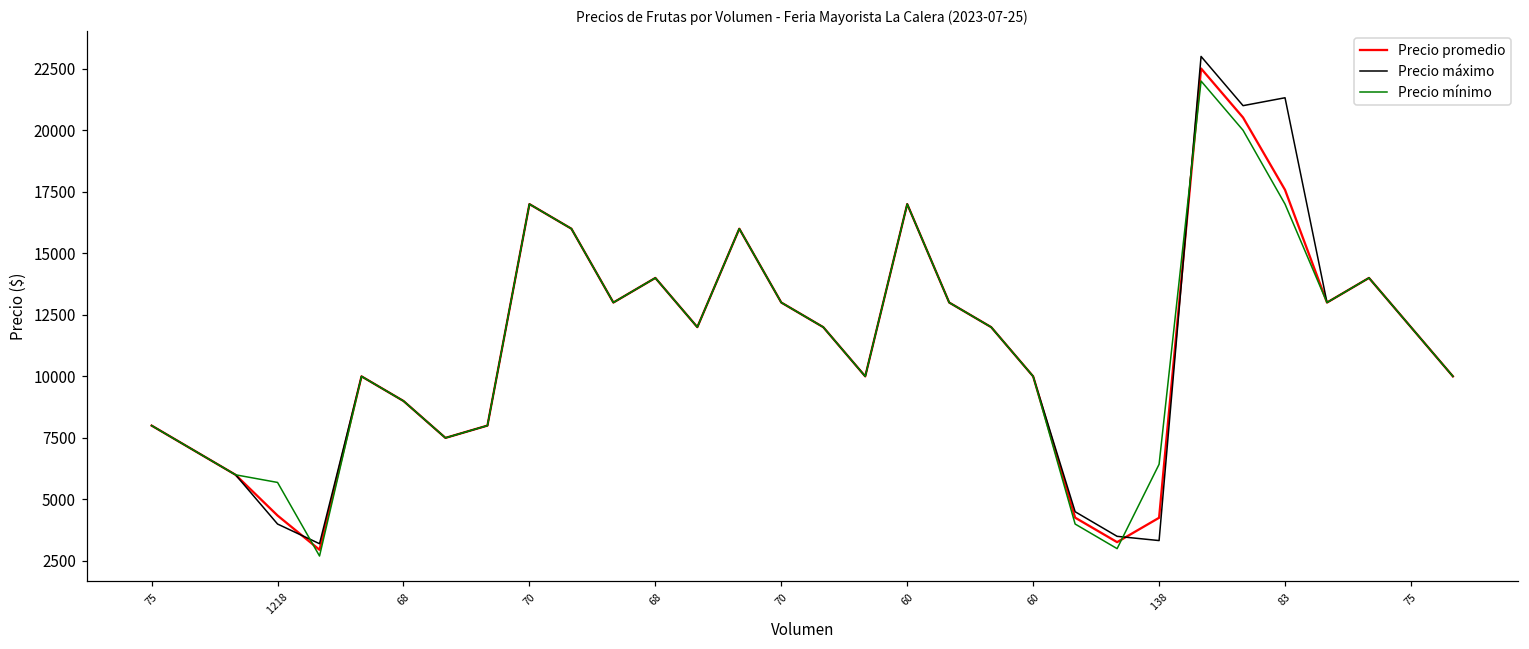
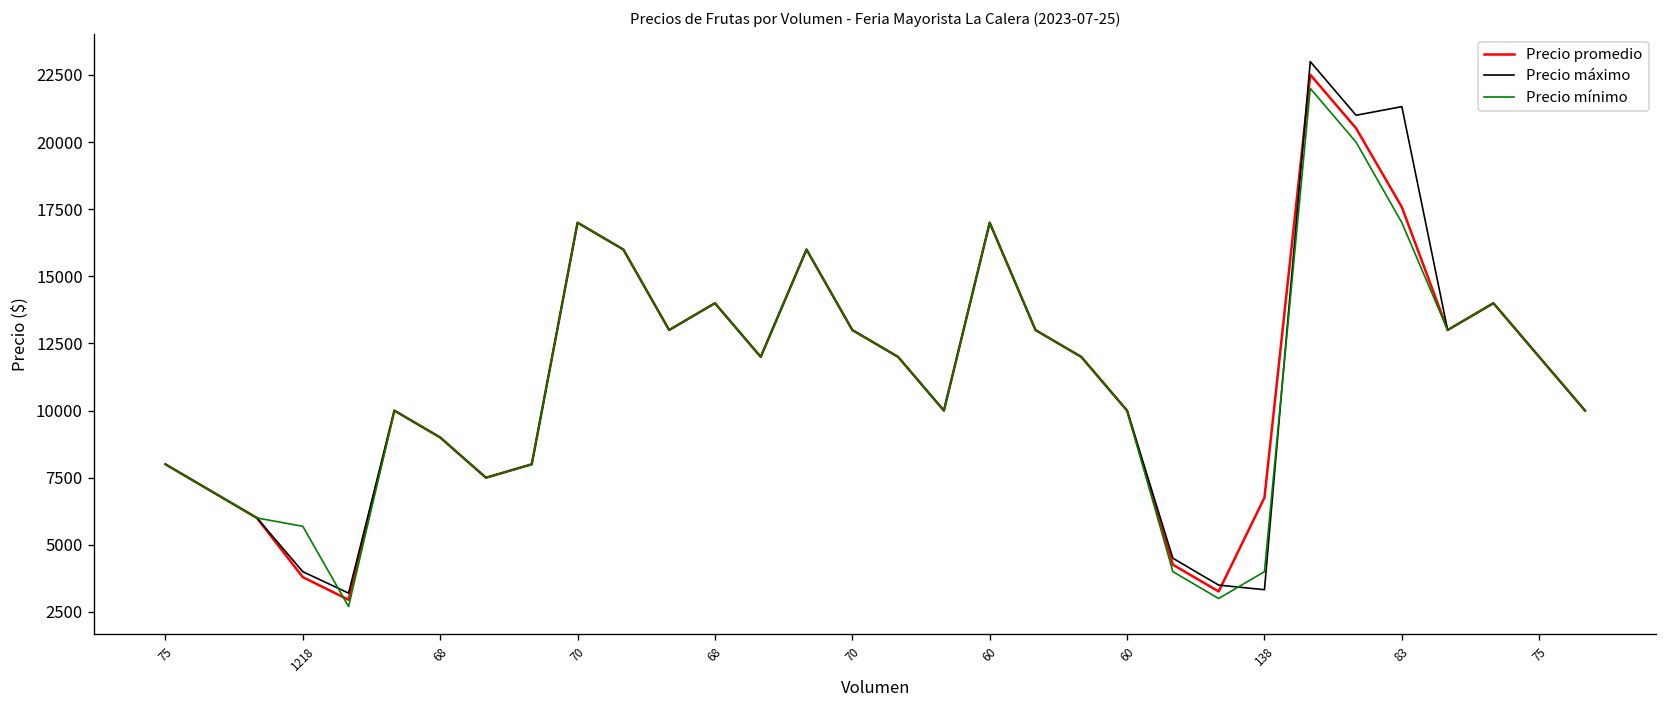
  {
    "Precio promedio": {
-     "1218": 4300,
-     "138": 4300,
+     "1218": 3800,
+     "138": 6800,
      "83": 17600
    },
    "Precio máximo": {
      "1218": 4000,
      "138": 3300,
      "83": 21300
    },
    "Precio mínimo": {
      "1218": 5700,
-     "138": 6400,
+     "138": 4000,
      "83": 17000
    }
  }
